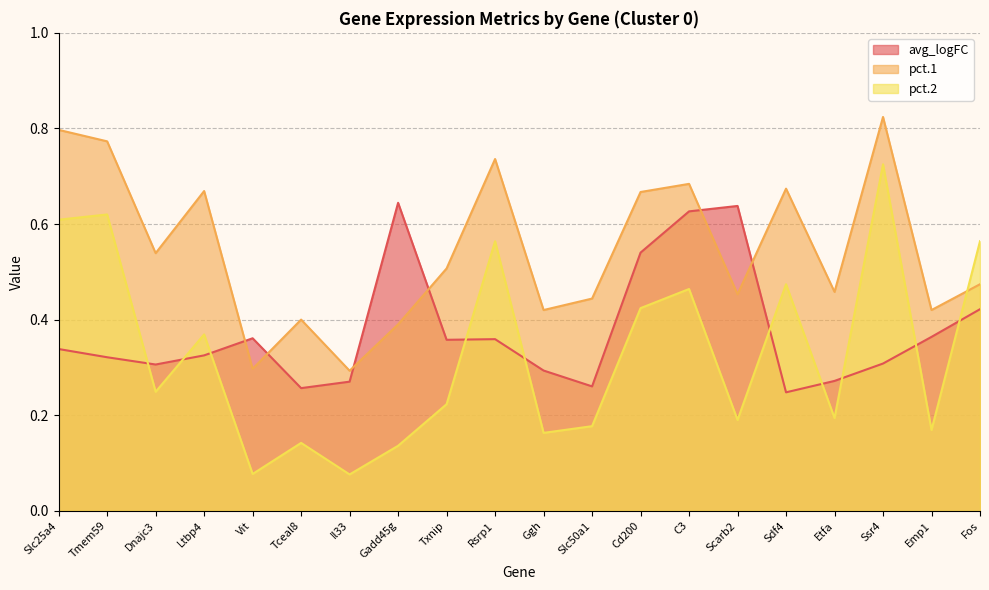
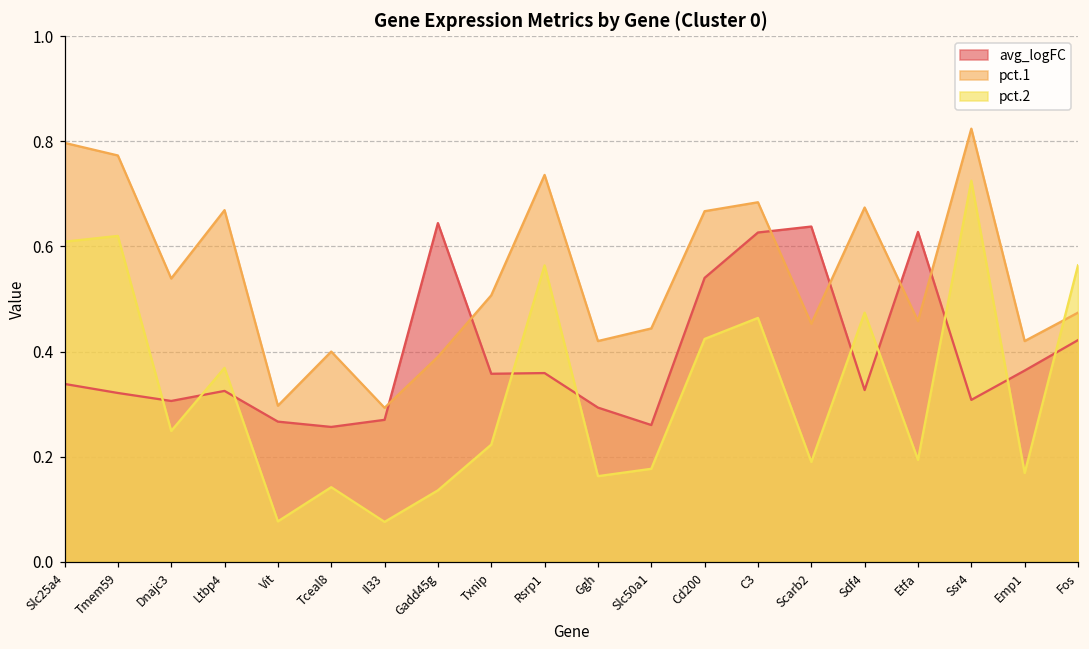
  {
    "avg_logFC": {
      "Slc25a4": 0.34,
      "Tmem59": 0.32,
      "Dnajc3": 0.31,
      "Ltbp4": 0.33,
-     "Vit": 0.36,
+     "Vit": 0.27,
      "Tceal8": 0.26,
      "Il33": 0.27,
      "Gadd45g": 0.64,
      "Txnip": 0.36,
      "Rsrp1": 0.36,
      "Ggh": 0.29,
      "Slc50a1": 0.26,
      "Cd200": 0.54,
      "C3": 0.63,
      "Scarb2": 0.64,
-     "Sdf4": 0.25,
-     "Etfa": 0.27,
+     "Sdf4": 0.33,
+     "Etfa": 0.63,
      "Ssr4": 0.31,
      "Emp1": 0.36,
      "Fos": 0.42
    }
  }
